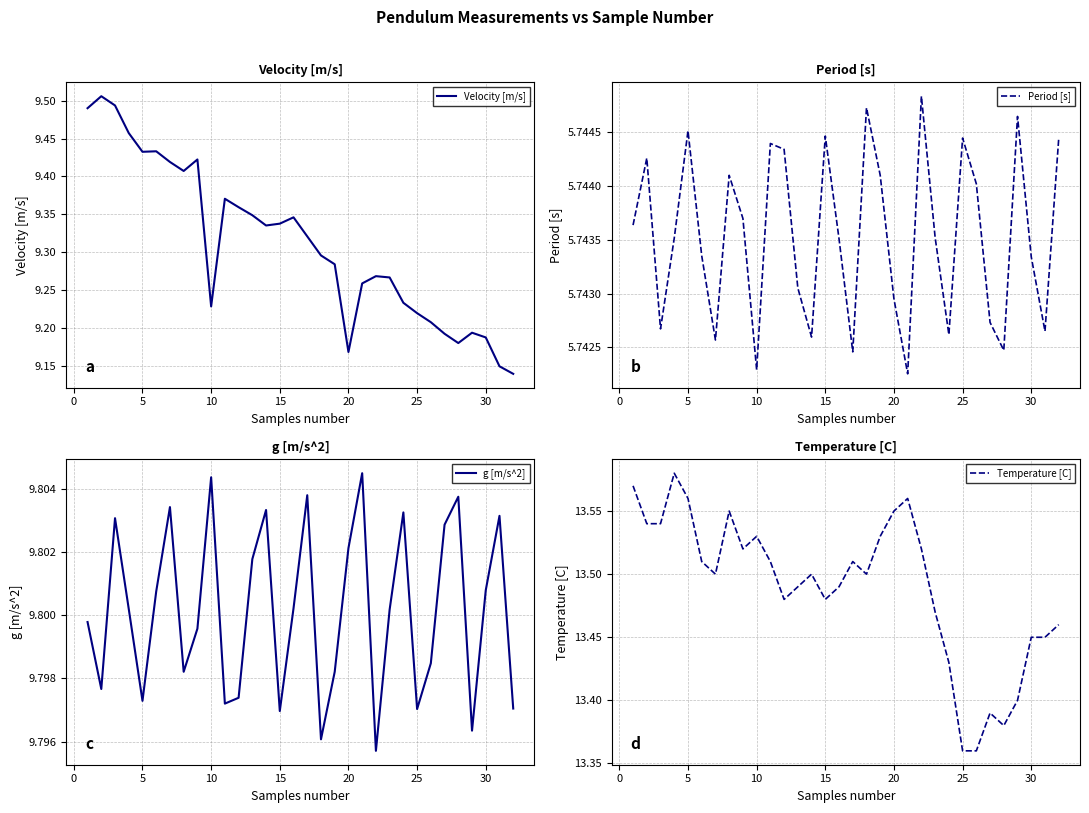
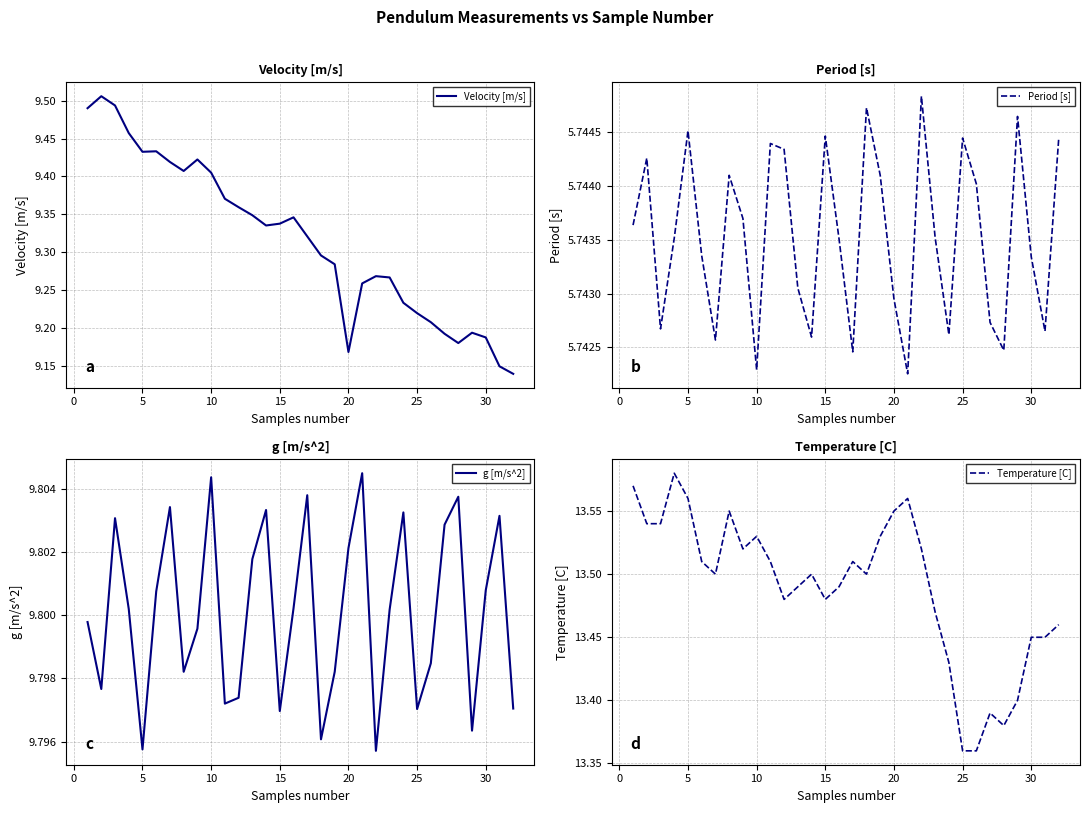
  {
    "Velocity [m/s]": {
      "5": 9.43,
-     "10": 9.23,
+     "10": 9.41,
      "15": 9.34,
      "20": 9.17,
      "25": 9.22,
      "30": 9.19
    },
    "Period [s]": {
      "5": 5.74451,
      "10": 5.74229,
      "15": 5.74446,
      "20": 5.74295,
      "25": 5.74444,
      "30": 5.74334
    },
    "g [m/s^2]": {
-     "5": 9.7973,
+     "5": 9.7958,
      "10": 9.8044,
      "15": 9.7970,
      "20": 9.8021,
      "25": 9.7970,
      "30": 9.8008
    },
    "Temperature [C]": {
      "5": 13.560,
      "10": 13.530,
      "15": 13.480,
      "20": 13.550,
      "25": 13.360,
      "30": 13.450
    }
  }
